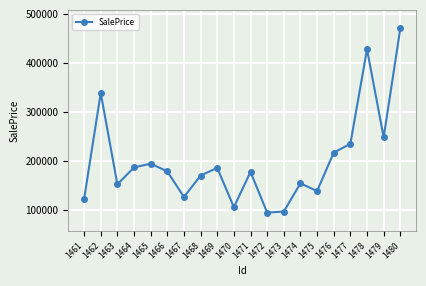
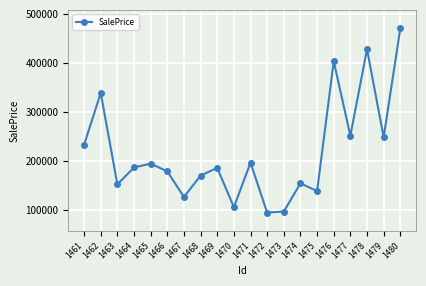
  {
-   "1461": 120000,
+   "1461": 230000,
    "1462": 340000,
    "1463": 150000,
    "1464": 190000,
    "1465": 190000,
    "1466": 180000,
    "1467": 130000,
    "1468": 170000,
    "1469": 190000,
    "1470": 110000,
-   "1471": 180000,
+   "1471": 200000,
    "1472": 90000,
    "1473": 100000,
    "1474": 150000,
    "1475": 140000,
-   "1476": 220000,
-   "1477": 230000,
+   "1476": 400000,
+   "1477": 250000,
    "1478": 430000,
    "1479": 250000,
    "1480": 470000
  }
